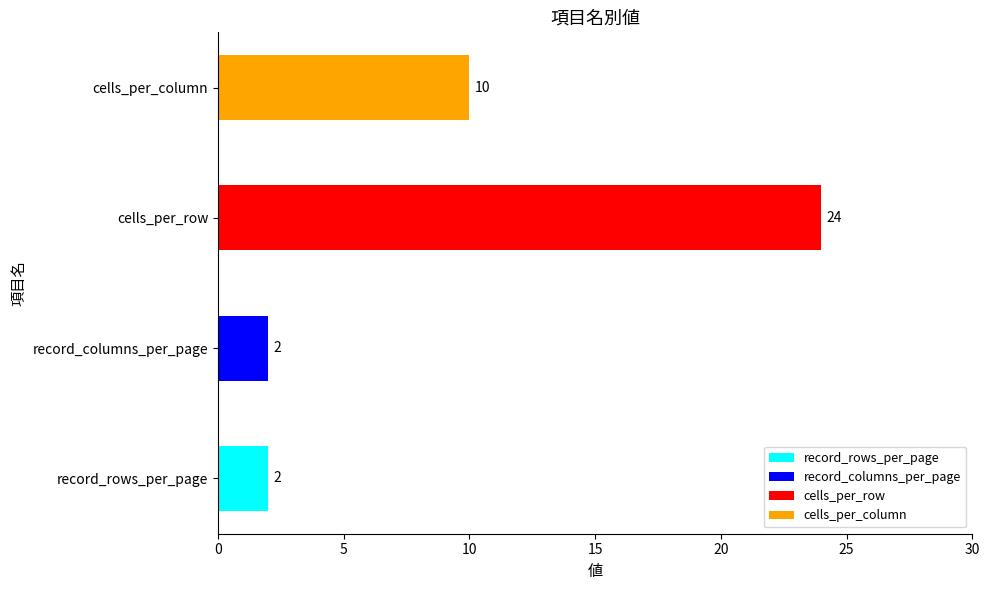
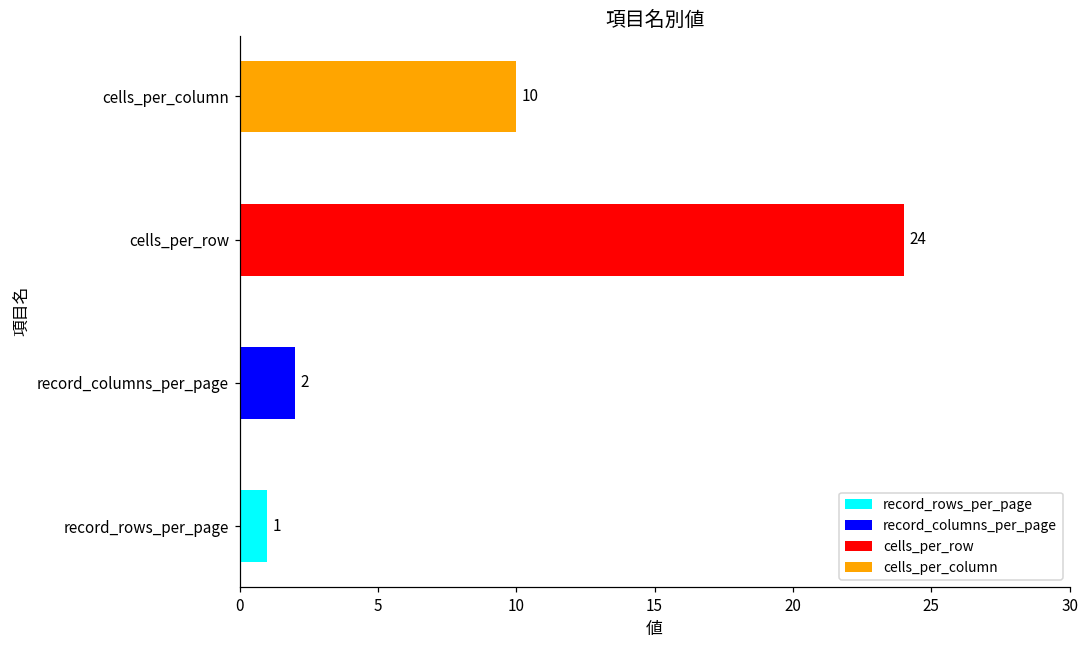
  {
    "cells_per_column": 10,
    "cells_per_row": 24,
    "record_columns_per_page": 2,
-   "record_rows_per_page": 2
+   "record_rows_per_page": 1
  }
